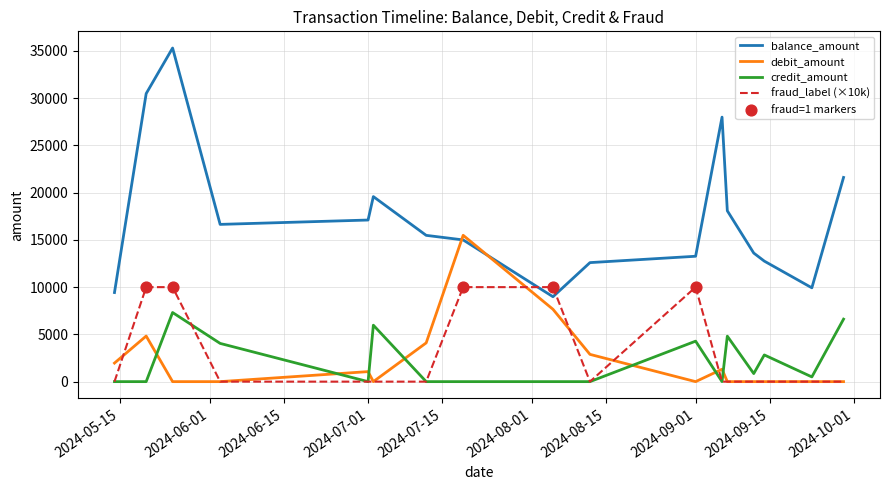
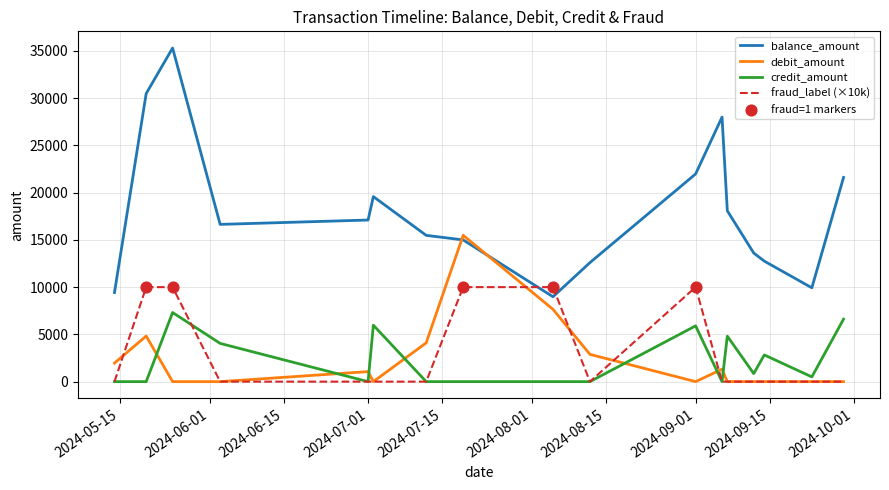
  {
    "balance_amount": {
      "2024-07-01": 17000,
-     "2024-09-01": 13000
+     "2024-09-01": 22000
    },
    "debit_amount": {
      "2024-07-01": 1000,
      "2024-09-01": 0
    },
    "credit_amount": {
-     "2024-09-01": 4000
+     "2024-09-01": 6000
    }
  }
